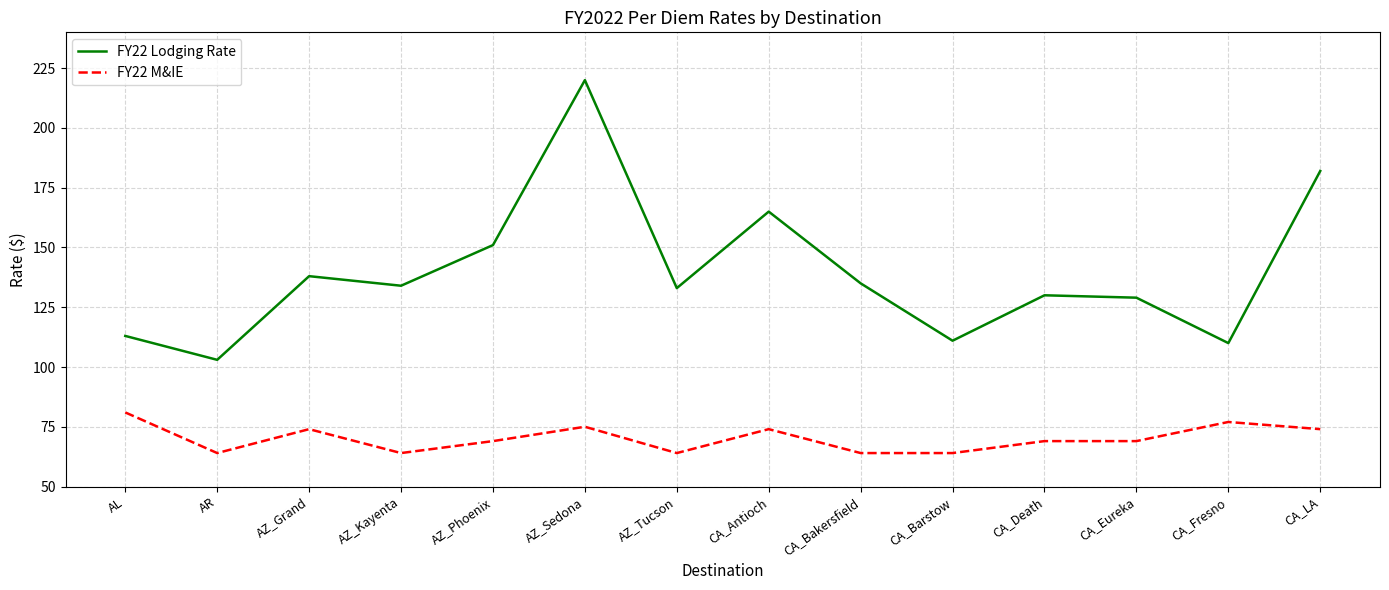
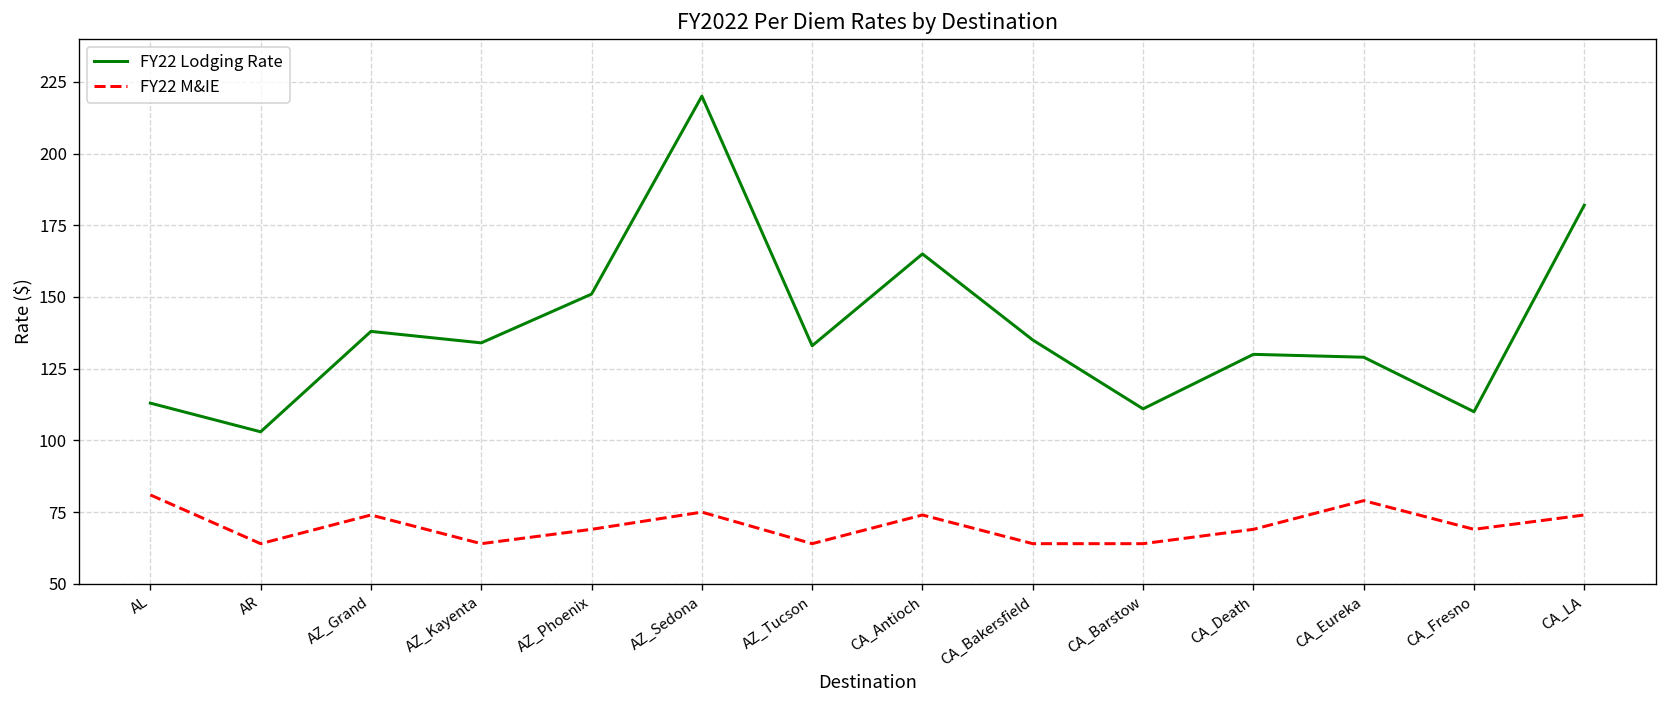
  {
    "FY22 Lodging Rate": {
      "AL": 113,
      "AR": 103,
      "AZ_Grand": 138,
      "AZ_Kayenta": 134,
      "AZ_Phoenix": 151,
      "AZ_Sedona": 220,
      "AZ_Tucson": 133,
      "CA_Antioch": 165,
      "CA_Bakersfield": 135,
      "CA_Barstow": 111,
      "CA_Death": 130,
      "CA_Eureka": 129,
      "CA_Fresno": 110,
      "CA_LA": 182
    },
    "FY22 M&IE": {
      "AL": 81,
      "AR": 64,
      "AZ_Grand": 74,
      "AZ_Kayenta": 64,
      "AZ_Phoenix": 69,
      "AZ_Sedona": 75,
      "AZ_Tucson": 64,
      "CA_Antioch": 74,
      "CA_Bakersfield": 64,
      "CA_Barstow": 64,
      "CA_Death": 69,
-     "CA_Eureka": 69,
-     "CA_Fresno": 77,
+     "CA_Eureka": 79,
+     "CA_Fresno": 69,
      "CA_LA": 74
    }
  }
